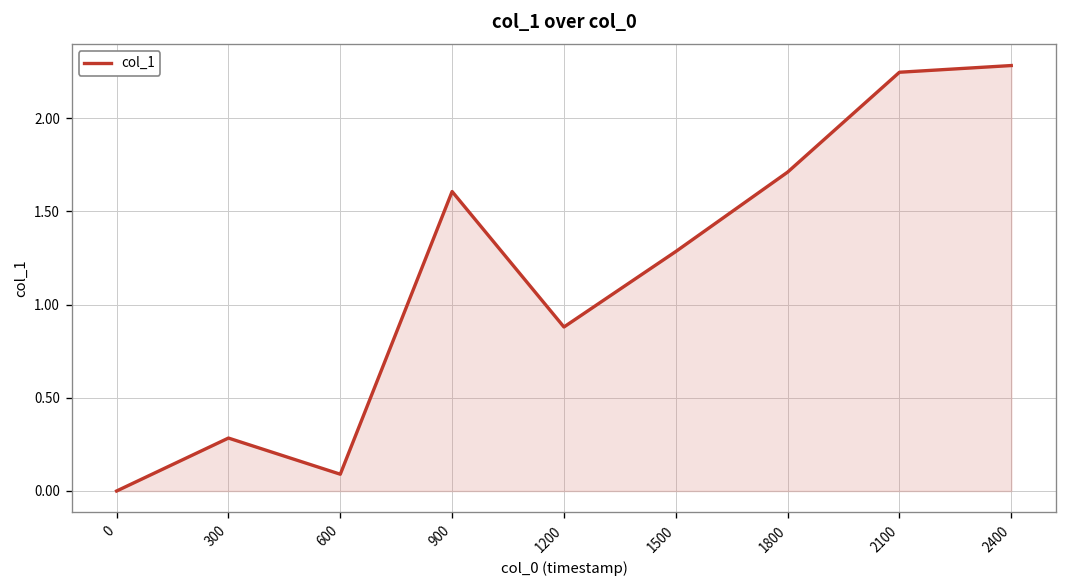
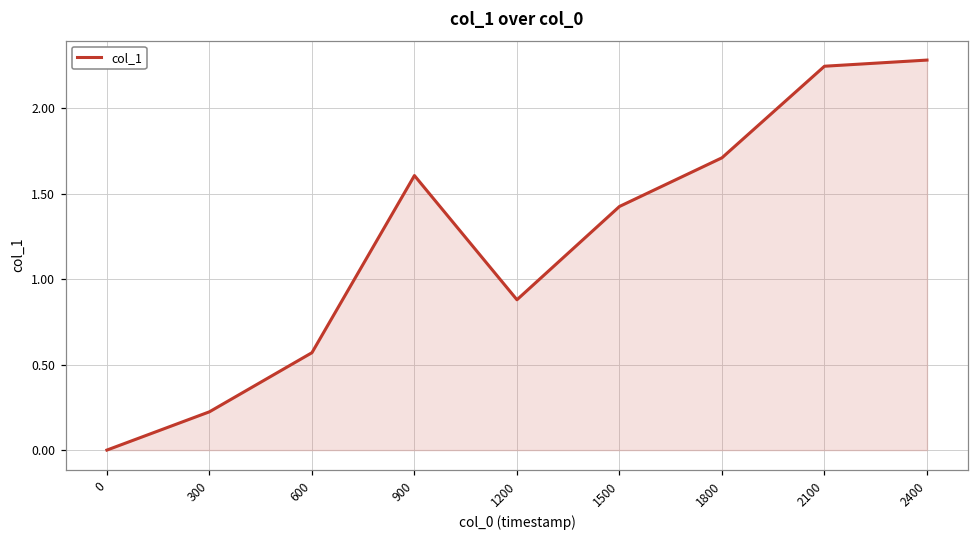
  {
    "0": 0.00,
-   "300": 0.28,
-   "600": 0.09,
+   "300": 0.22,
+   "600": 0.57,
    "900": 1.61,
    "1200": 0.88,
-   "1500": 1.29,
+   "1500": 1.43,
    "1800": 1.71,
    "2100": 2.25,
    "2400": 2.28
  }
